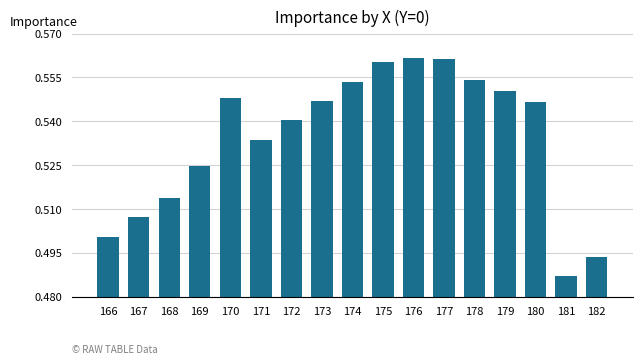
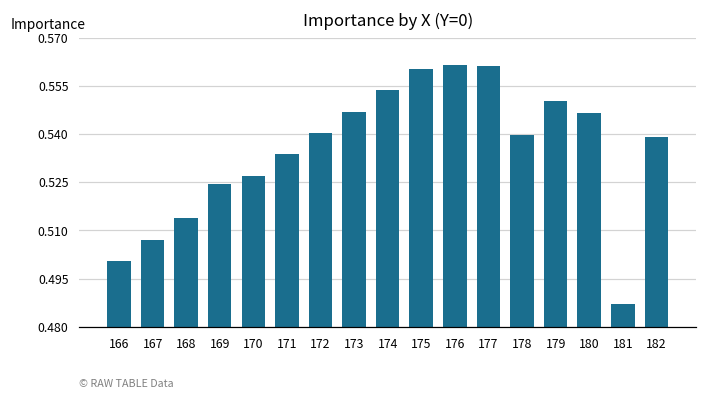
  {
    "166": 0.501,
    "167": 0.507,
    "168": 0.514,
    "169": 0.525,
-   "170": 0.548,
+   "170": 0.527,
    "171": 0.534,
    "172": 0.540,
    "173": 0.547,
    "174": 0.554,
    "175": 0.560,
    "176": 0.562,
    "177": 0.561,
-   "178": 0.554,
+   "178": 0.540,
    "179": 0.550,
    "180": 0.547,
    "181": 0.487,
-   "182": 0.494
+   "182": 0.539
  }
